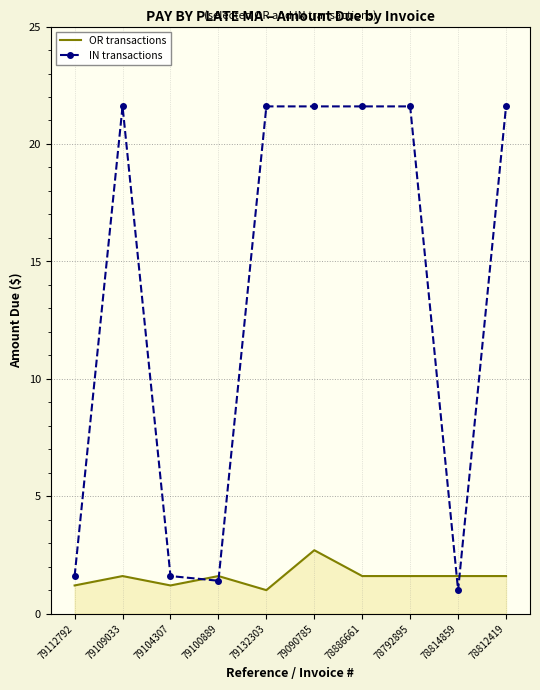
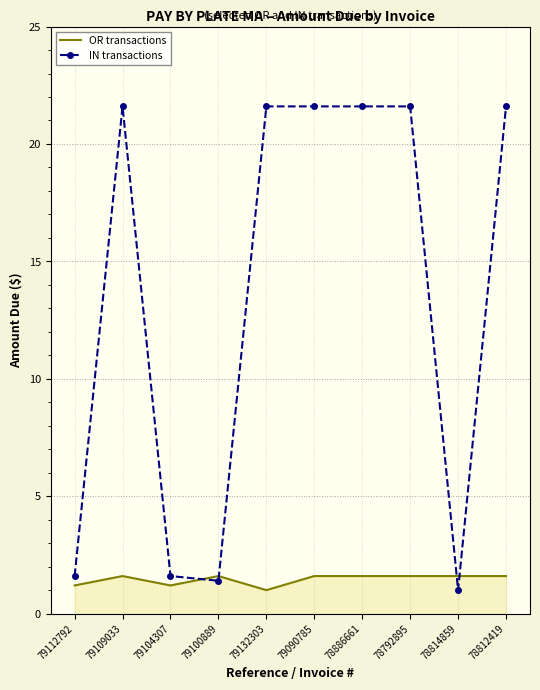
  {
    "OR transactions": {
      "79112792": 1.2,
      "79109033": 1.6,
      "79104307": 1.2,
      "79100889": 1.6,
      "79132303": 1.0,
-     "79090785": 2.7,
+     "79090785": 1.6,
      "78886661": 1.6,
      "78792895": 1.6,
      "78814859": 1.6,
      "78812419": 1.6
    },
    "IN transactions": {
      "79112792": 1.6,
      "79109033": 21.6,
      "79104307": 1.6,
      "79100889": 1.4,
      "79132303": 21.6,
      "79090785": 21.6,
      "78886661": 21.6,
      "78792895": 21.6,
      "78814859": 1.0,
      "78812419": 21.6
    }
  }
